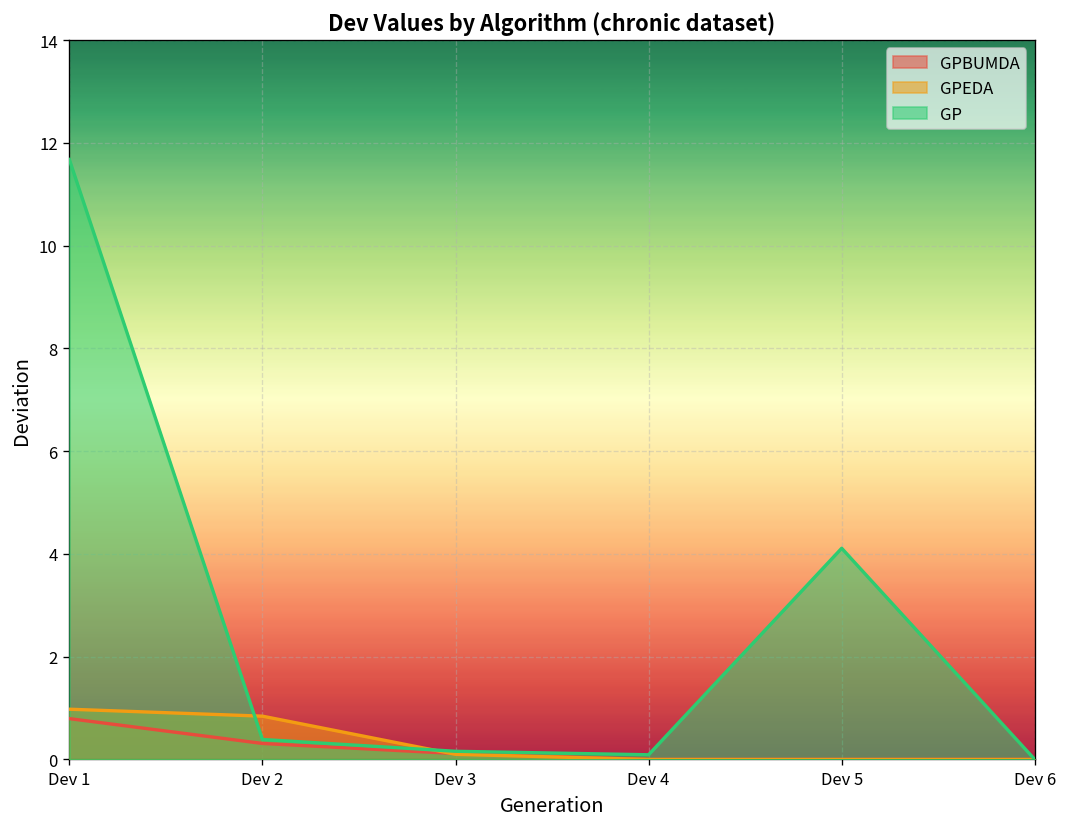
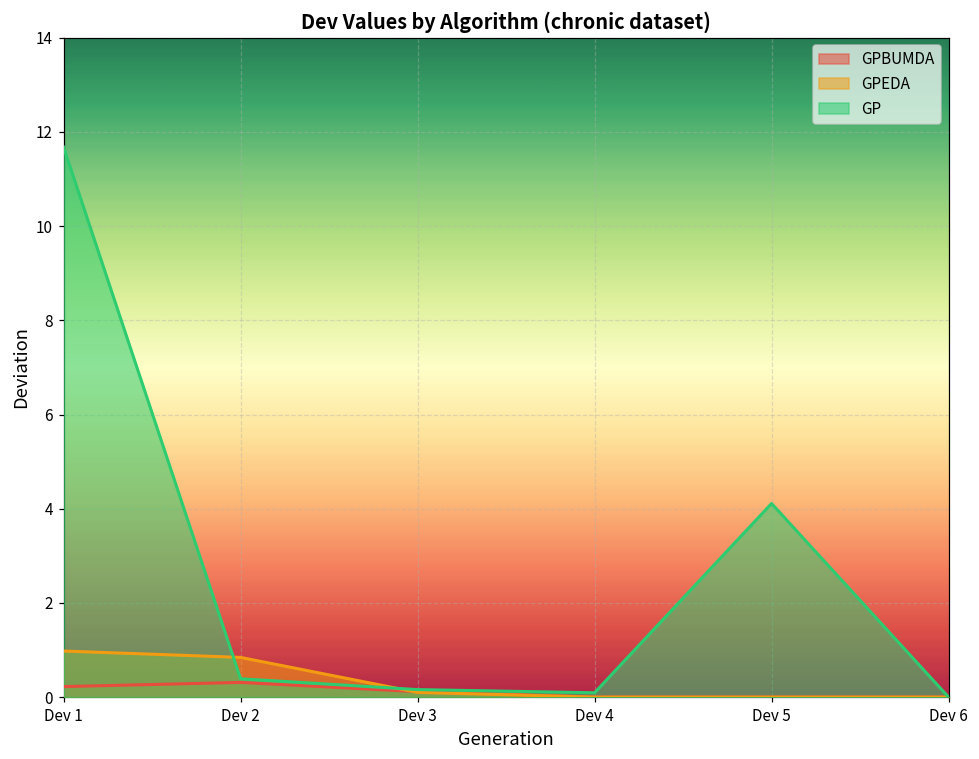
  {
    "GPBUMDA": {
-     "Dev 1": 0.8,
+     "Dev 1": 0.2,
      "Dev 2": 0.3
    },
    "GPEDA": {
      "Dev 1": 1.0,
      "Dev 2": 0.8
    },
    "GP": {
      "Dev 1": 11.7,
      "Dev 2": 0.4,
      "Dev 4": 0.1,
      "Dev 5": 4.1
    }
  }
